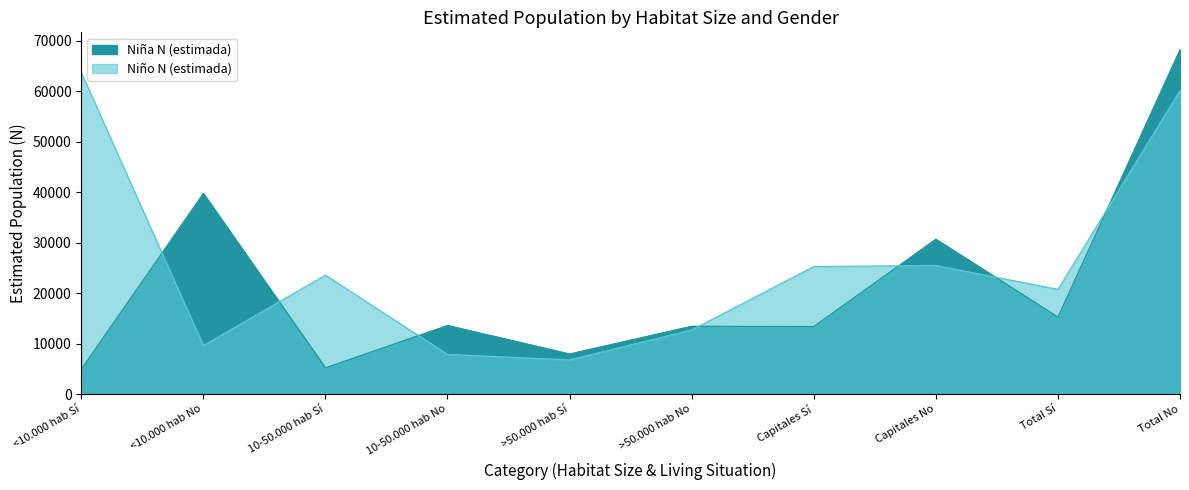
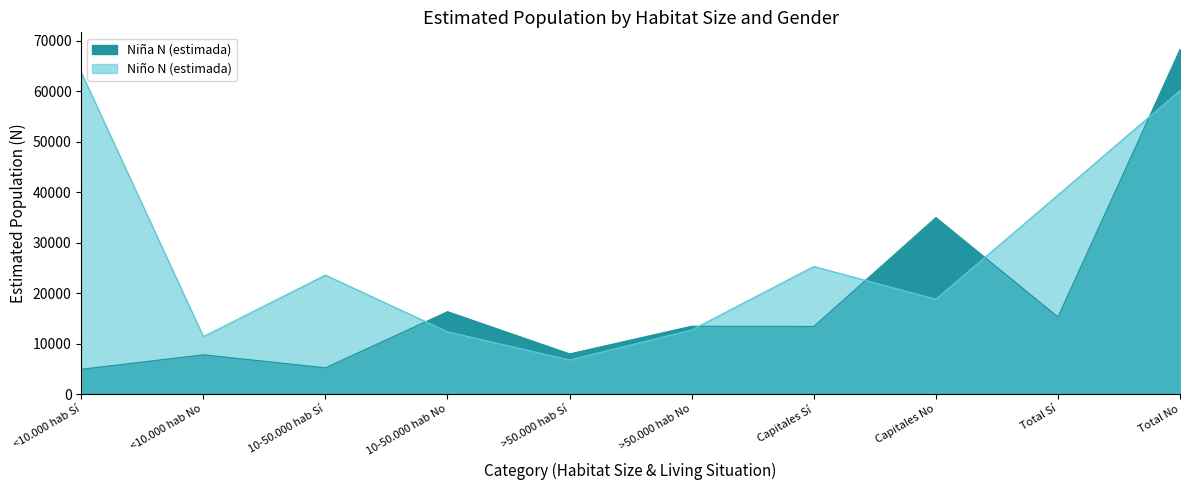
  {
    "Niña N (estimada)": {
      "<10.000 hab Sí": 5000,
-     "<10.000 hab No": 40000,
+     "<10.000 hab No": 8000,
      "10-50.000 hab Sí": 5000,
-     "10-50.000 hab No": 14000,
+     "10-50.000 hab No": 16000,
      ">50.000 hab Sí": 8000,
      ">50.000 hab No": 13000,
      "Capitales Sí": 13000,
-     "Capitales No": 31000,
+     "Capitales No": 35000,
      "Total Sí": 15000,
      "Total No": 68000
    },
    "Niño N (estimada)": {
      "<10.000 hab Sí": 64000,
-     "<10.000 hab No": 10000,
+     "<10.000 hab No": 11000,
      "10-50.000 hab Sí": 24000,
-     "10-50.000 hab No": 8000,
+     "10-50.000 hab No": 12000,
      ">50.000 hab Sí": 7000,
      ">50.000 hab No": 13000,
      "Capitales Sí": 25000,
-     "Capitales No": 25000,
-     "Total Sí": 21000,
+     "Capitales No": 19000,
+     "Total Sí": 39000,
      "Total No": 60000
    }
  }
